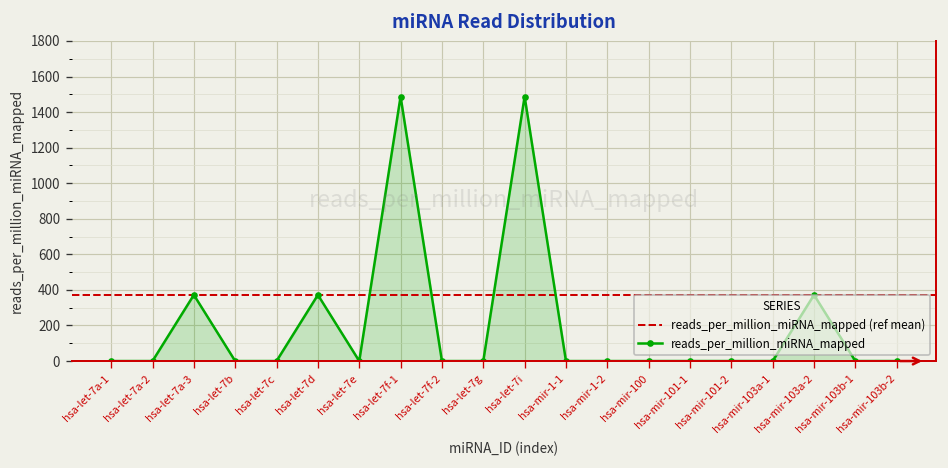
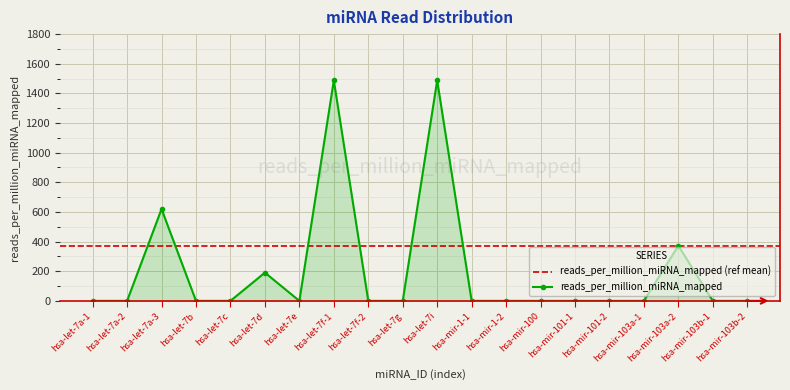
  {
    "hsa-let-7a-1": 0,
    "hsa-let-7a-2": 0,
-   "hsa-let-7a-3": 370,
+   "hsa-let-7a-3": 620,
    "hsa-let-7b": 0,
    "hsa-let-7c": 0,
-   "hsa-let-7d": 370,
+   "hsa-let-7d": 190,
    "hsa-let-7e": 0,
    "hsa-let-7f-1": 1490,
    "hsa-let-7f-2": 0,
    "hsa-let-7g": 0,
    "hsa-let-7i": 1490,
    "hsa-mir-1-1": 0,
    "hsa-mir-1-2": 0,
    "hsa-mir-100": 0,
    "hsa-mir-101-1": 0,
    "hsa-mir-101-2": 0,
    "hsa-mir-103a-1": 0,
    "hsa-mir-103a-2": 370,
    "hsa-mir-103b-1": 0,
    "hsa-mir-103b-2": 0
  }
